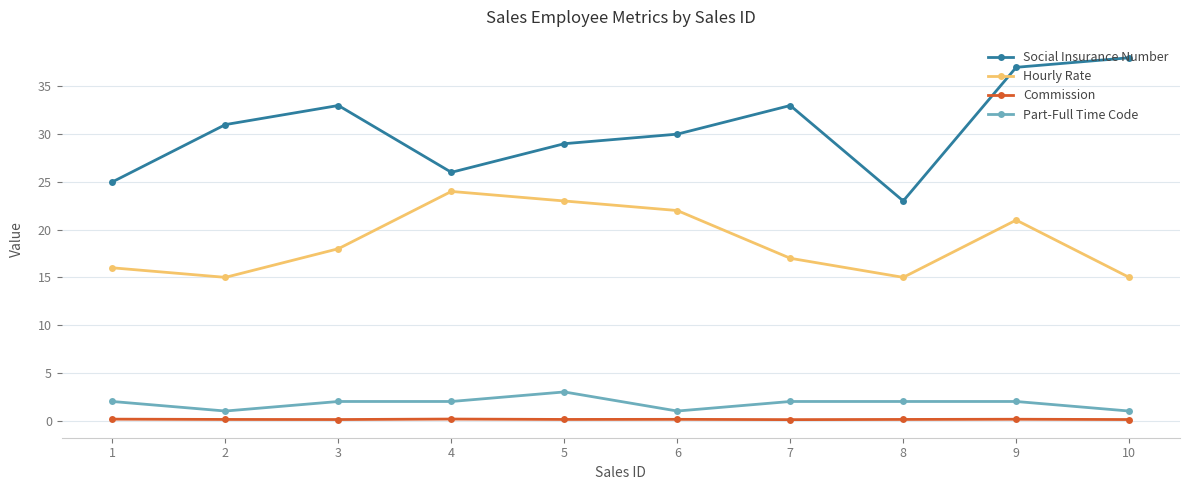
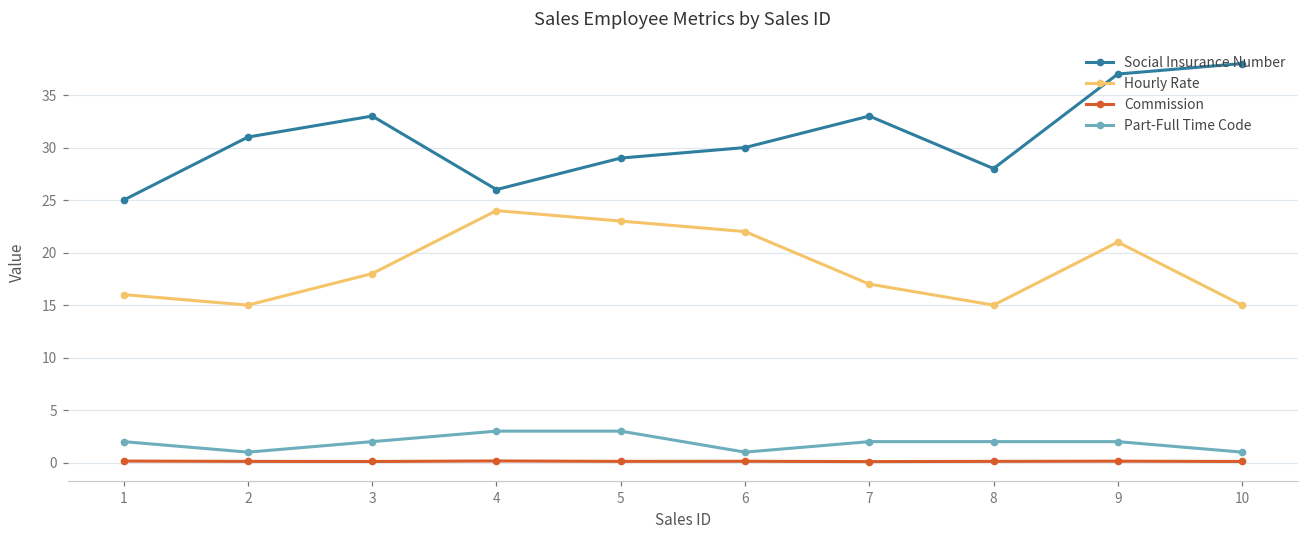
  {
    "Social Insurance Number": {
      "1": 25,
      "2": 31,
      "3": 33,
      "4": 26,
      "5": 29,
      "6": 30,
      "7": 33,
-     "8": 23,
+     "8": 28,
      "9": 37,
      "10": 38
    },
    "Hourly Rate": {
      "1": 16,
      "2": 15,
      "3": 18,
      "4": 24,
      "5": 23,
      "6": 22,
      "7": 17,
      "8": 15,
      "9": 21,
      "10": 15
    },
    "Commission": {
      "1": 0,
      "2": 0,
      "3": 0,
      "4": 0,
      "5": 0,
      "6": 0,
      "7": 0,
      "8": 0,
      "9": 0,
      "10": 0
    },
    "Part-Full Time Code": {
      "1": 2,
      "2": 1,
      "3": 2,
-     "4": 2,
+     "4": 3,
      "5": 3,
      "6": 1,
      "7": 2,
      "8": 2,
      "9": 2,
      "10": 1
    }
  }
